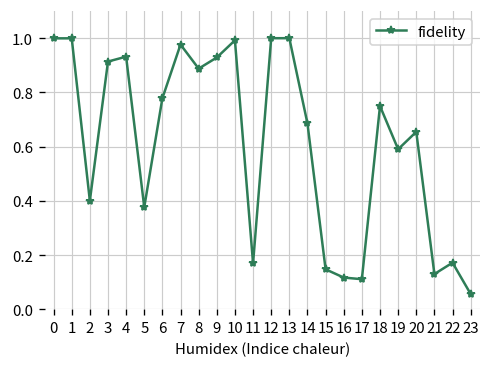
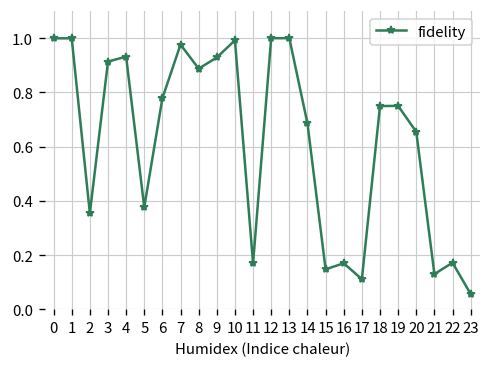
  {
    "0": 1.00,
    "1": 1.00,
-   "2": 0.40,
+   "2": 0.35,
    "3": 0.91,
    "4": 0.93,
    "5": 0.38,
    "6": 0.78,
    "7": 0.98,
    "8": 0.89,
    "9": 0.93,
    "10": 0.99,
    "11": 0.17,
    "12": 1.00,
    "13": 1.00,
    "14": 0.69,
    "15": 0.15,
-   "16": 0.12,
+   "16": 0.17,
    "17": 0.11,
    "18": 0.75,
-   "19": 0.59,
+   "19": 0.75,
    "20": 0.65,
    "21": 0.13,
    "22": 0.17,
    "23": 0.06
  }
